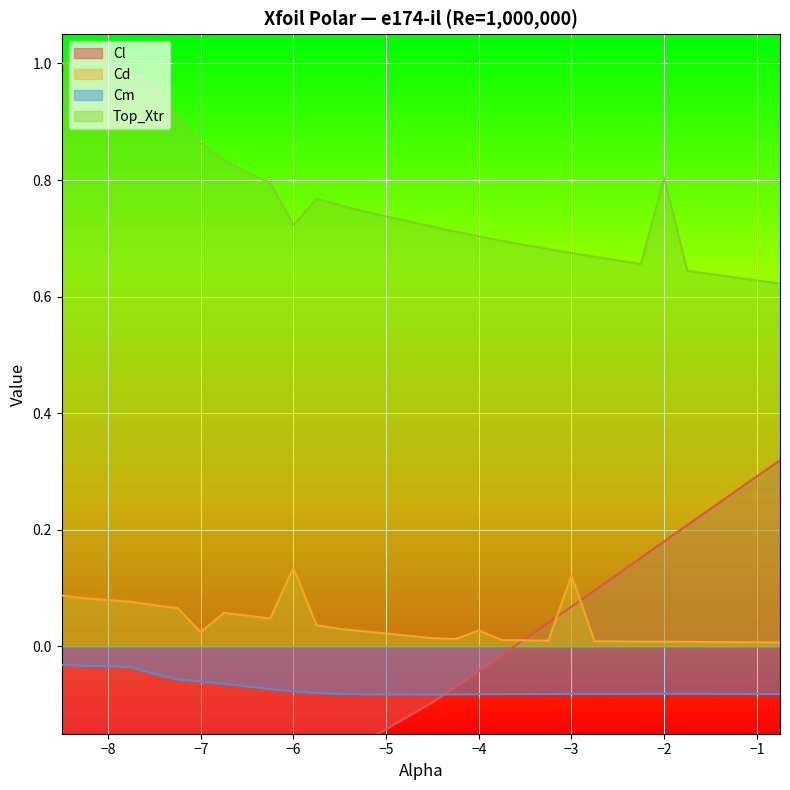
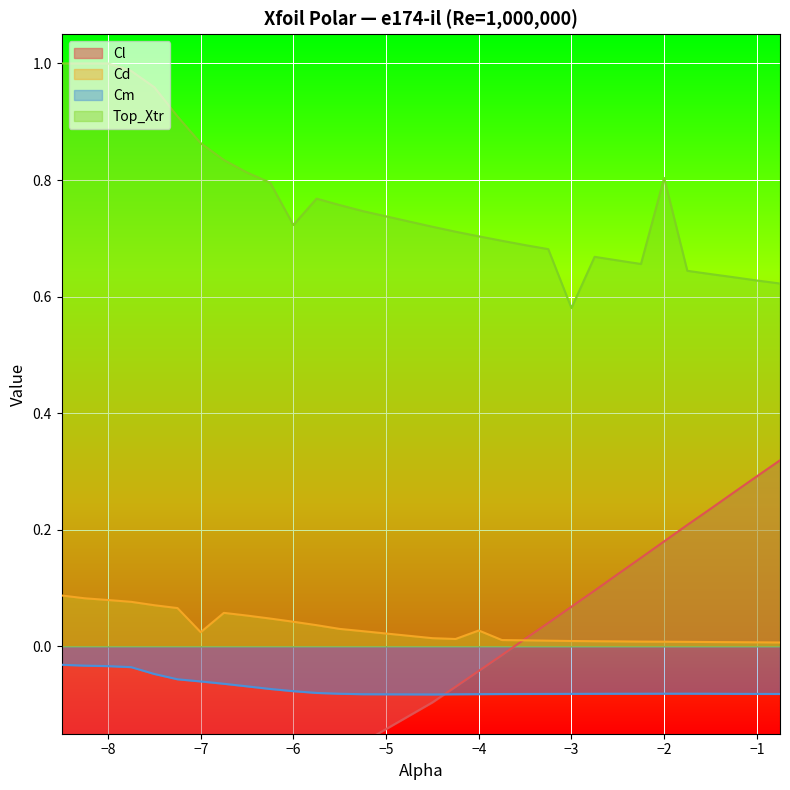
  {
    "Cd": {
      "−8": 0.08,
      "−7": 0.02,
-     "−6": 0.13,
+     "−6": 0.04,
      "−4": 0.03,
-     "−3": 0.12,
+     "−3": 0.01,
      "−2": 0.01,
      "−1": 0.01
    },
    "Top_Xtr": {
      "−7": 0.86,
      "−6": 0.72,
      "−4": 0.70,
-     "−3": 0.67,
+     "−3": 0.58,
      "−2": 0.80,
      "−1": 0.63
    }
  }
